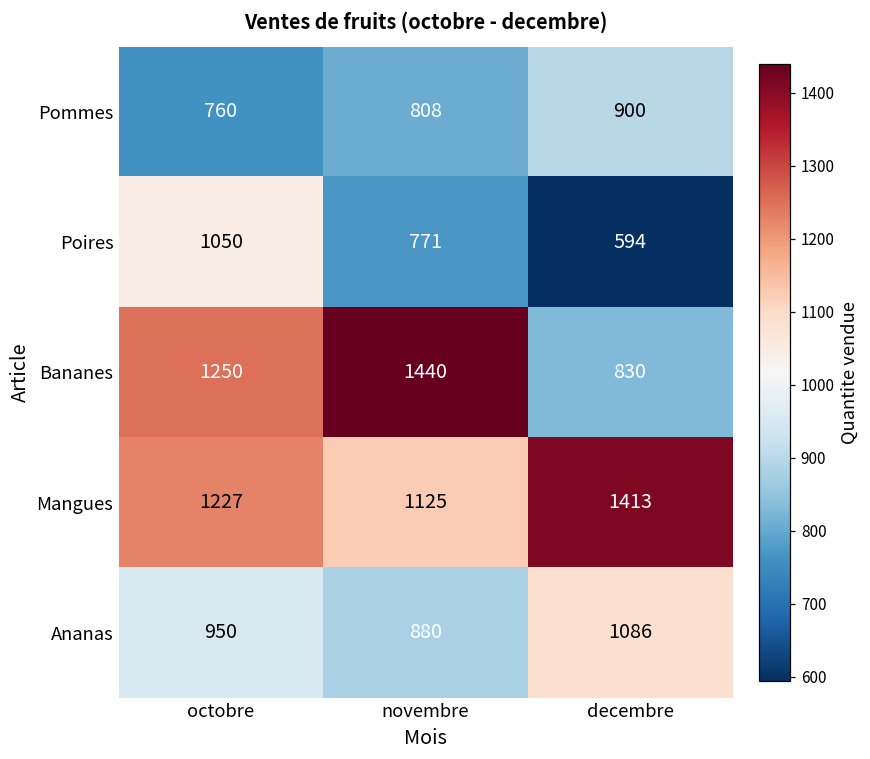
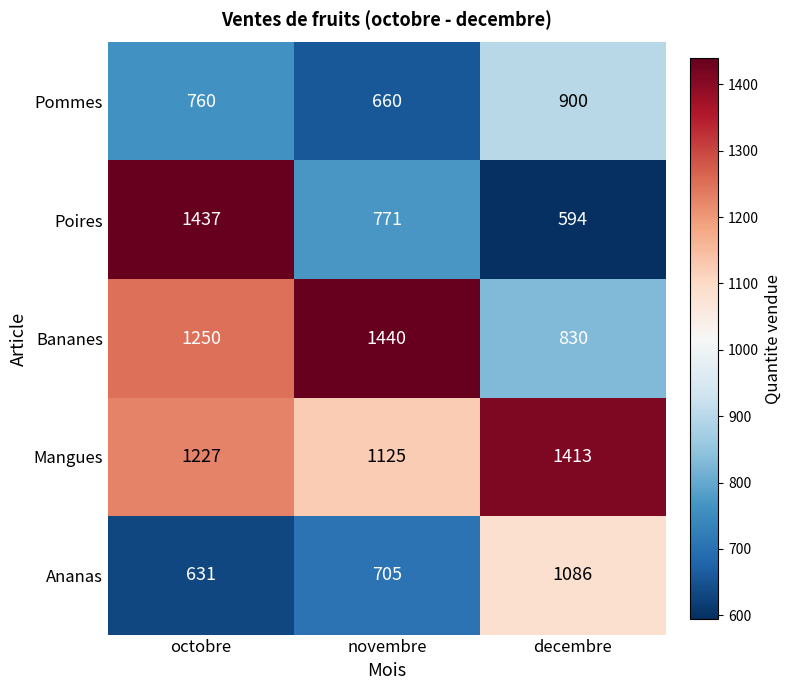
  {
    "Pommes": {
      "octobre": 760,
-     "novembre": 808,
+     "novembre": 660,
      "decembre": 900
    },
    "Poires": {
-     "octobre": 1050,
+     "octobre": 1437,
      "novembre": 771,
      "decembre": 594
    },
    "Bananes": {
      "octobre": 1250,
      "novembre": 1440,
      "decembre": 830
    },
    "Mangues": {
      "octobre": 1227,
      "novembre": 1125,
      "decembre": 1413
    },
    "Ananas": {
-     "octobre": 950,
-     "novembre": 880,
+     "octobre": 631,
+     "novembre": 705,
      "decembre": 1086
    }
  }
